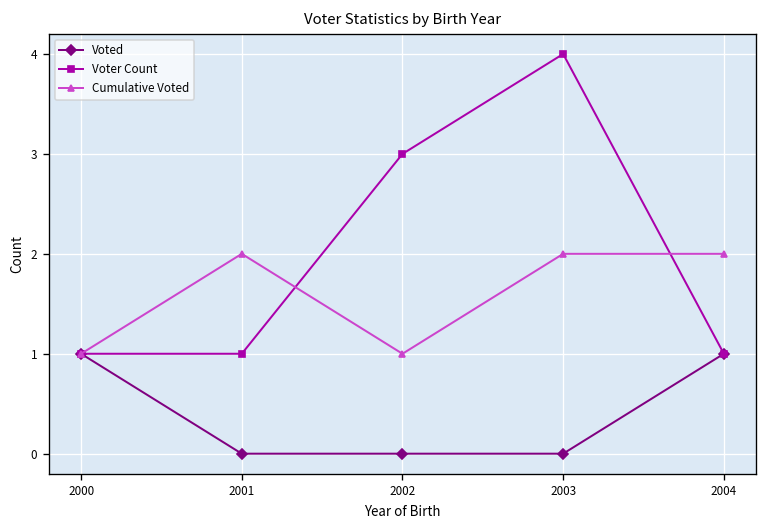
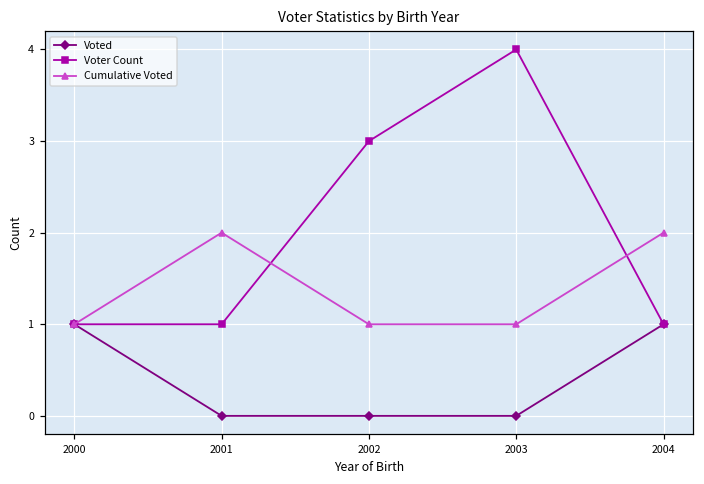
  {
    "Cumulative Voted": {
      "2001": 2,
      "2002": 1,
-     "2003": 2,
+     "2003": 1,
      "2004": 2
    }
  }
